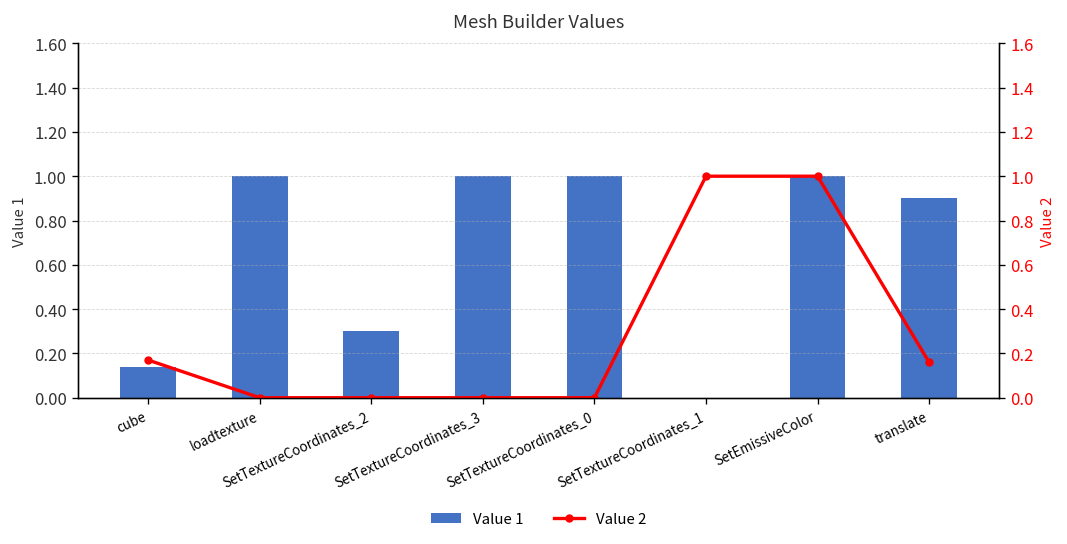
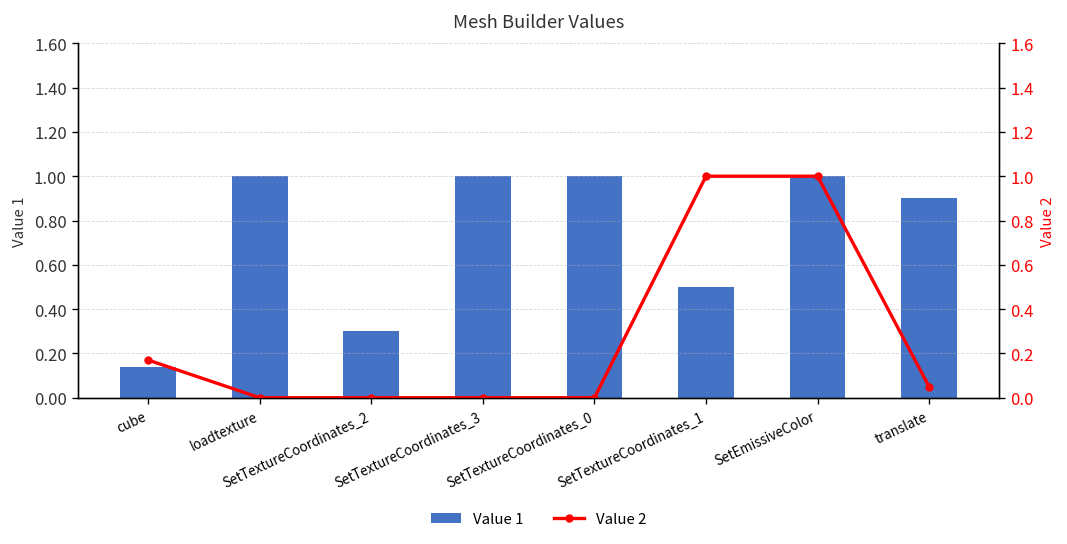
  {
    "Value 1": {
      "cube": 0.14,
      "loadtexture": 1.0,
      "SetTextureCoordinates_2": 0.3,
      "SetTextureCoordinates_3": 1.0,
      "SetTextureCoordinates_0": 1.0,
-     "SetTextureCoordinates_1": 0.0,
+     "SetTextureCoordinates_1": 0.5,
      "SetEmissiveColor": 1.0,
      "translate": 0.9
    },
    "Value 2": {
      "cube": 0.17,
      "loadtexture": 0.00,
      "SetTextureCoordinates_2": 0.00,
      "SetTextureCoordinates_3": 0.00,
      "SetTextureCoordinates_0": 0.00,
      "SetTextureCoordinates_1": 1.00,
      "SetEmissiveColor": 1.00,
-     "translate": 0.16
+     "translate": 0.05
    }
  }
